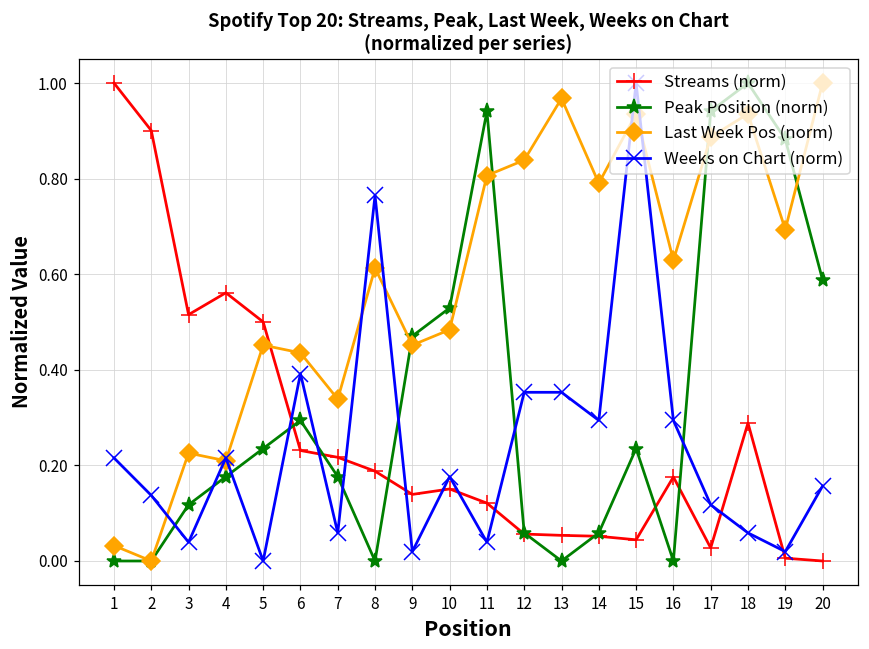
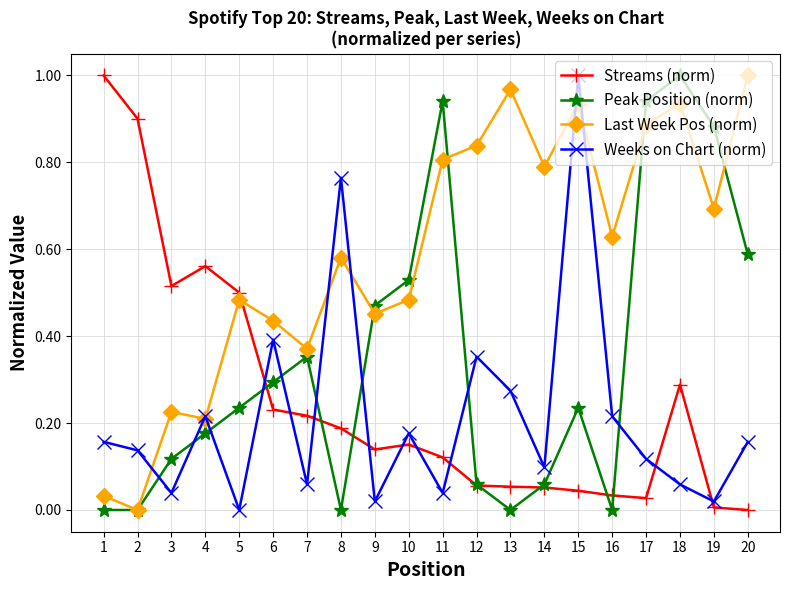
  {
    "Streams (norm)": {
      "1": 1.00,
      "2": 0.90,
      "3": 0.52,
      "4": 0.56,
      "5": 0.50,
      "6": 0.23,
      "7": 0.22,
      "8": 0.19,
      "9": 0.14,
      "10": 0.15,
      "11": 0.12,
      "13": 0.05,
      "14": 0.05,
      "15": 0.04,
-     "16": 0.18,
+     "16": 0.03,
      "17": 0.03,
      "18": 0.29,
      "19": 0.01,
      "20": 0.00
    },
    "Peak Position (norm)": {
      "1": 0.00,
      "3": 0.12,
      "4": 0.18,
      "5": 0.24,
      "6": 0.29,
-     "7": 0.18,
+     "7": 0.35,
      "8": 0.00,
      "9": 0.47,
      "10": 0.53,
      "11": 0.94,
      "13": 0.00,
      "14": 0.06,
      "15": 0.24,
      "16": 0.00,
      "20": 0.59
    },
    "Last Week Pos (norm)": {
      "1": 0.03,
      "3": 0.23,
      "4": 0.21,
-     "5": 0.45,
+     "5": 0.48,
      "6": 0.44,
-     "7": 0.34,
-     "8": 0.61,
+     "7": 0.37,
+     "8": 0.58,
      "9": 0.45,
      "10": 0.48,
      "11": 0.81,
      "12": 0.84,
      "13": 0.97,
      "14": 0.79,
      "16": 0.63,
      "19": 0.69
    },
    "Weeks on Chart (norm)": {
-     "1": 0.22,
+     "1": 0.16,
      "2": 0.14,
      "3": 0.04,
      "4": 0.22,
      "5": 0.00,
      "6": 0.39,
      "7": 0.06,
      "8": 0.76,
      "9": 0.02,
      "10": 0.18,
      "11": 0.04,
      "12": 0.35,
-     "13": 0.35,
-     "14": 0.29,
-     "16": 0.29,
+     "13": 0.27,
+     "14": 0.10,
+     "16": 0.22,
      "17": 0.12,
      "18": 0.06,
      "19": 0.02,
      "20": 0.16
    }
  }
